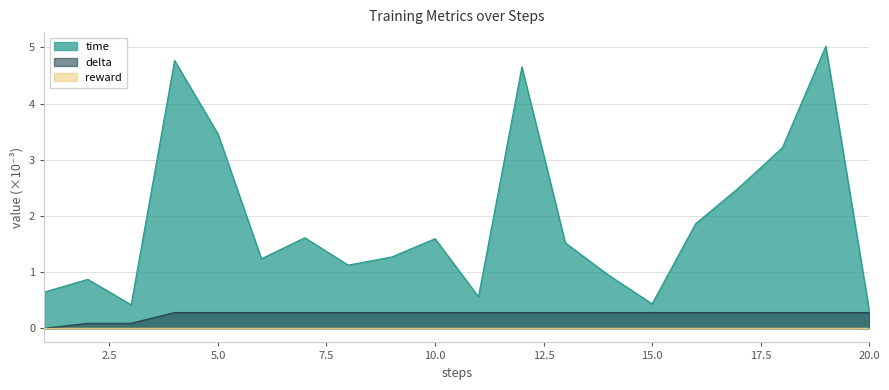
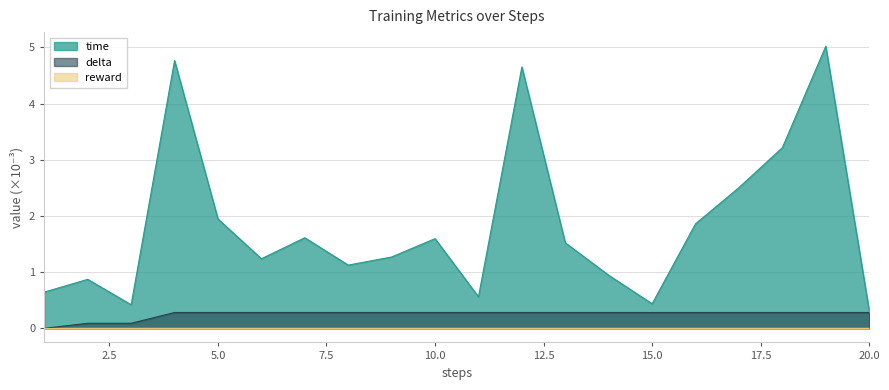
  {
    "time": {
-     "5.0": 3.5,
+     "5.0": 1.9,
      "10.0": 1.6,
      "15.0": 0.4
    },
    "delta": {
      "5.0": 0.3,
      "10.0": 0.3,
      "15.0": 0.3
    },
    "reward": {
      "5.0": 0.0,
      "10.0": 0.0,
      "15.0": 0.0,
      "20.0": 0.0
    }
  }
